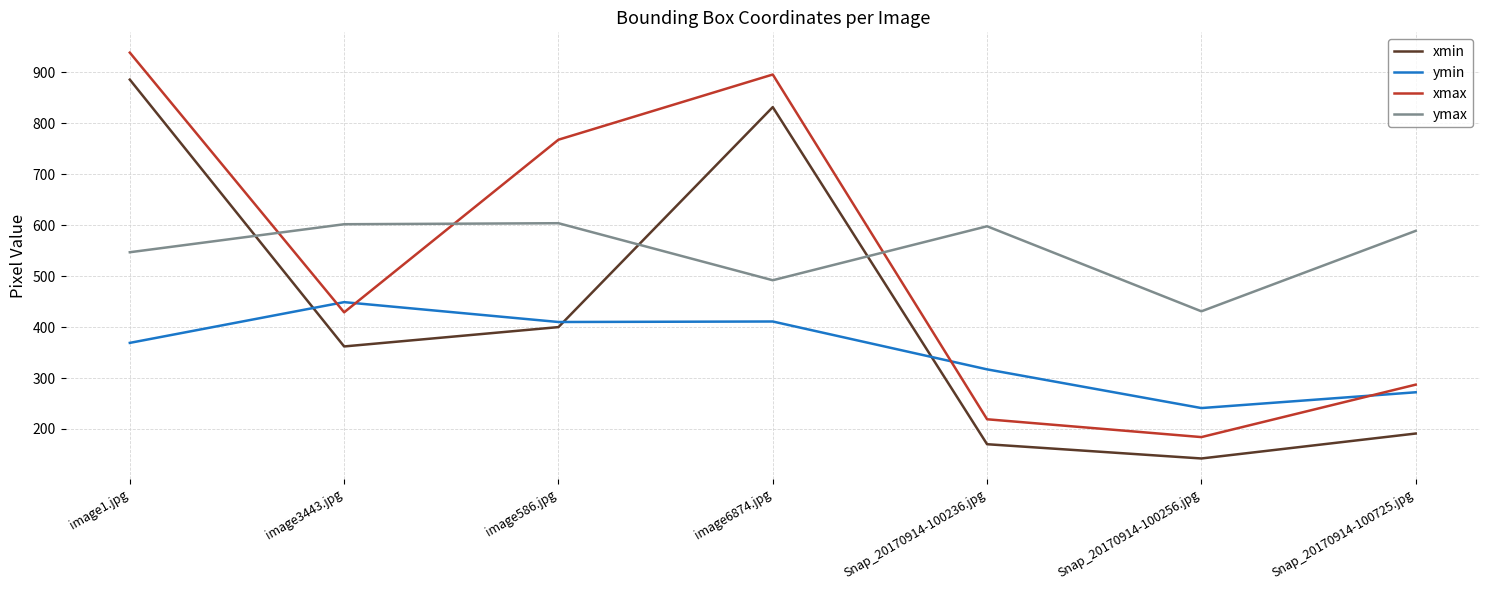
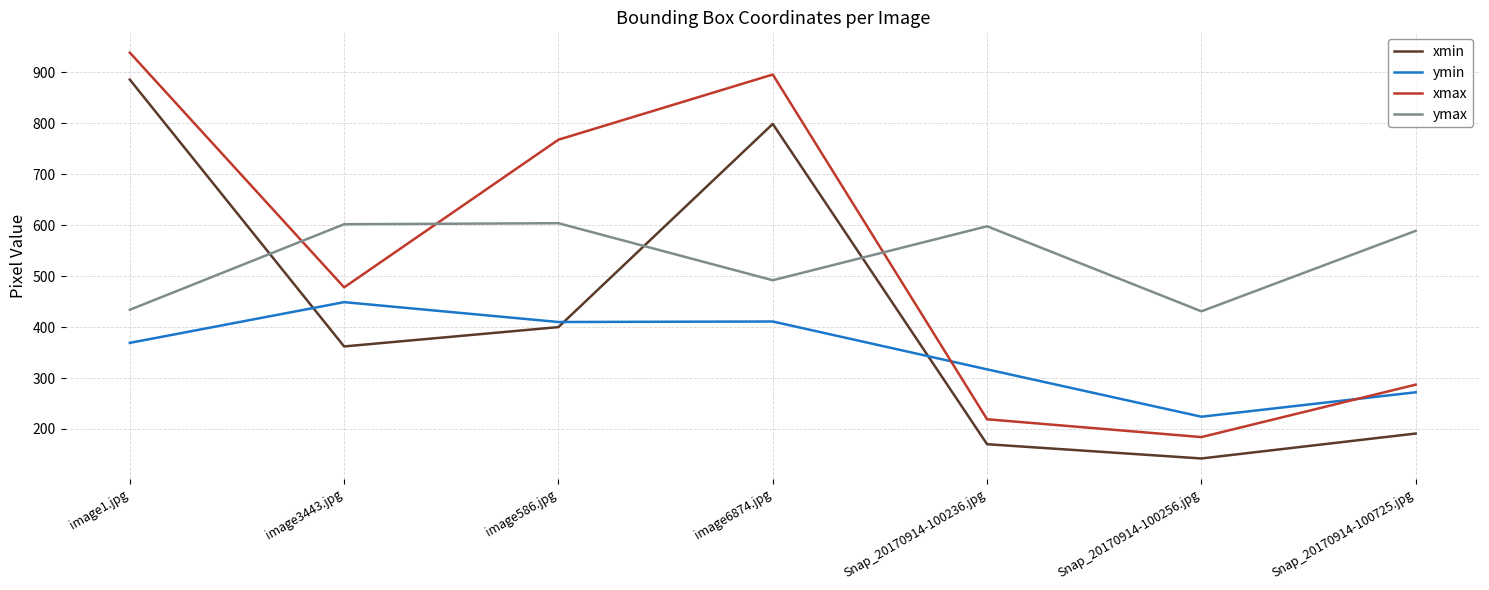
  {
    "xmin": {
      "image1.jpg": 890,
      "image3443.jpg": 360,
      "image586.jpg": 400,
-     "image6874.jpg": 830,
+     "image6874.jpg": 800,
      "Snap_20170914-100236.jpg": 170,
      "Snap_20170914-100256.jpg": 140,
      "Snap_20170914-100725.jpg": 190
    },
    "ymin": {
      "image1.jpg": 370,
      "image3443.jpg": 450,
      "image586.jpg": 410,
      "image6874.jpg": 410,
      "Snap_20170914-100236.jpg": 320,
-     "Snap_20170914-100256.jpg": 240,
+     "Snap_20170914-100256.jpg": 220,
      "Snap_20170914-100725.jpg": 270
    },
    "xmax": {
      "image1.jpg": 940,
-     "image3443.jpg": 430,
+     "image3443.jpg": 480,
      "image586.jpg": 770,
      "image6874.jpg": 900,
      "Snap_20170914-100236.jpg": 220,
      "Snap_20170914-100256.jpg": 180,
      "Snap_20170914-100725.jpg": 290
    },
    "ymax": {
-     "image1.jpg": 550,
+     "image1.jpg": 430,
      "image3443.jpg": 600,
      "image586.jpg": 600,
      "image6874.jpg": 490,
      "Snap_20170914-100236.jpg": 600,
      "Snap_20170914-100256.jpg": 430,
      "Snap_20170914-100725.jpg": 590
    }
  }
